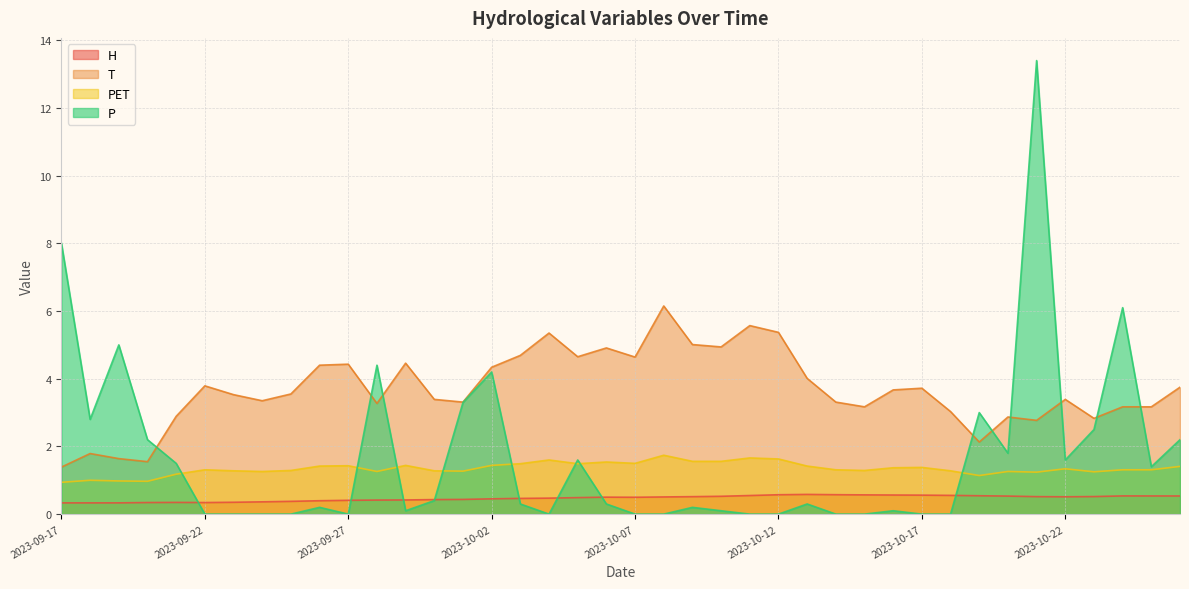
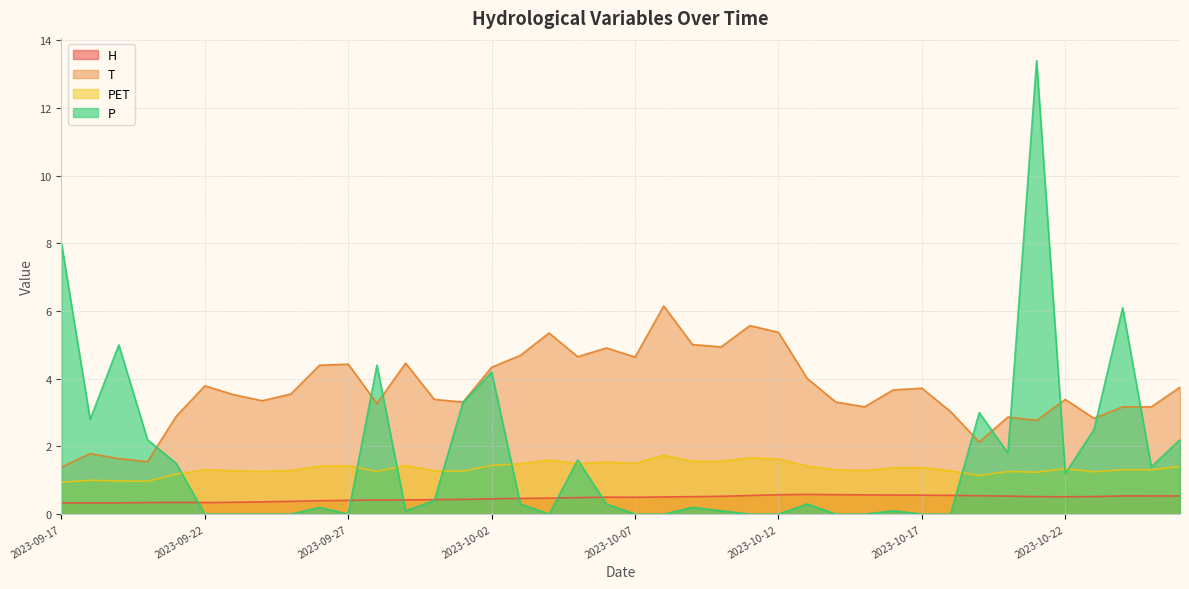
  {
    "P": {
      "2023-09-17": 8.0,
      "2023-09-22": 0.0,
      "2023-09-27": 0.0,
      "2023-10-02": 4.2,
      "2023-10-07": 0.0,
      "2023-10-12": 0.0,
      "2023-10-17": 0.0,
-     "2023-10-22": 1.6
+     "2023-10-22": 1.2
    }
  }
